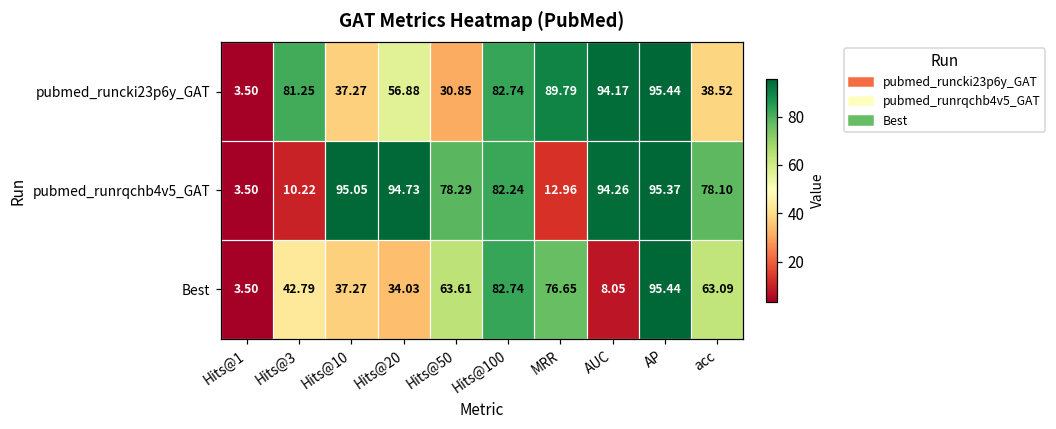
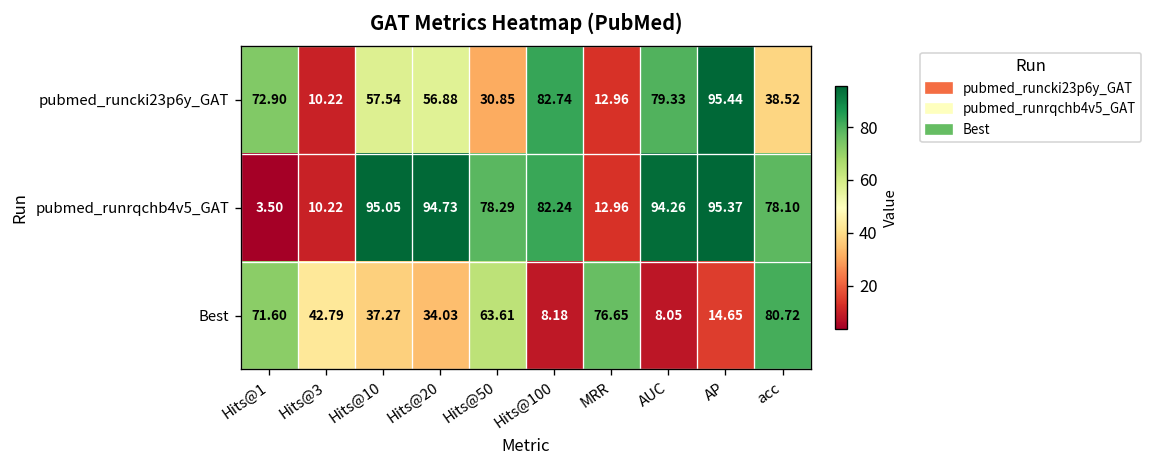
  {
    "pubmed_runcki23p6y_GAT": {
-     "Hits@1": 3.50,
-     "Hits@3": 81.25,
-     "Hits@10": 37.27,
+     "Hits@1": 72.90,
+     "Hits@3": 10.22,
+     "Hits@10": 57.54,
      "Hits@20": 56.88,
      "Hits@50": 30.85,
      "Hits@100": 82.74,
-     "MRR": 89.79,
-     "AUC": 94.17,
+     "MRR": 12.96,
+     "AUC": 79.33,
      "AP": 95.44,
      "acc": 38.52
    },
    "pubmed_runrqchb4v5_GAT": {
      "Hits@1": 3.50,
      "Hits@3": 10.22,
      "Hits@10": 95.05,
      "Hits@20": 94.73,
      "Hits@50": 78.29,
      "Hits@100": 82.24,
      "MRR": 12.96,
      "AUC": 94.26,
      "AP": 95.37,
      "acc": 78.10
    },
    "Best": {
-     "Hits@1": 3.50,
+     "Hits@1": 71.60,
      "Hits@3": 42.79,
      "Hits@10": 37.27,
      "Hits@20": 34.03,
      "Hits@50": 63.61,
-     "Hits@100": 82.74,
+     "Hits@100": 8.18,
      "MRR": 76.65,
      "AUC": 8.05,
-     "AP": 95.44,
-     "acc": 63.09
+     "AP": 14.65,
+     "acc": 80.72
    }
  }
